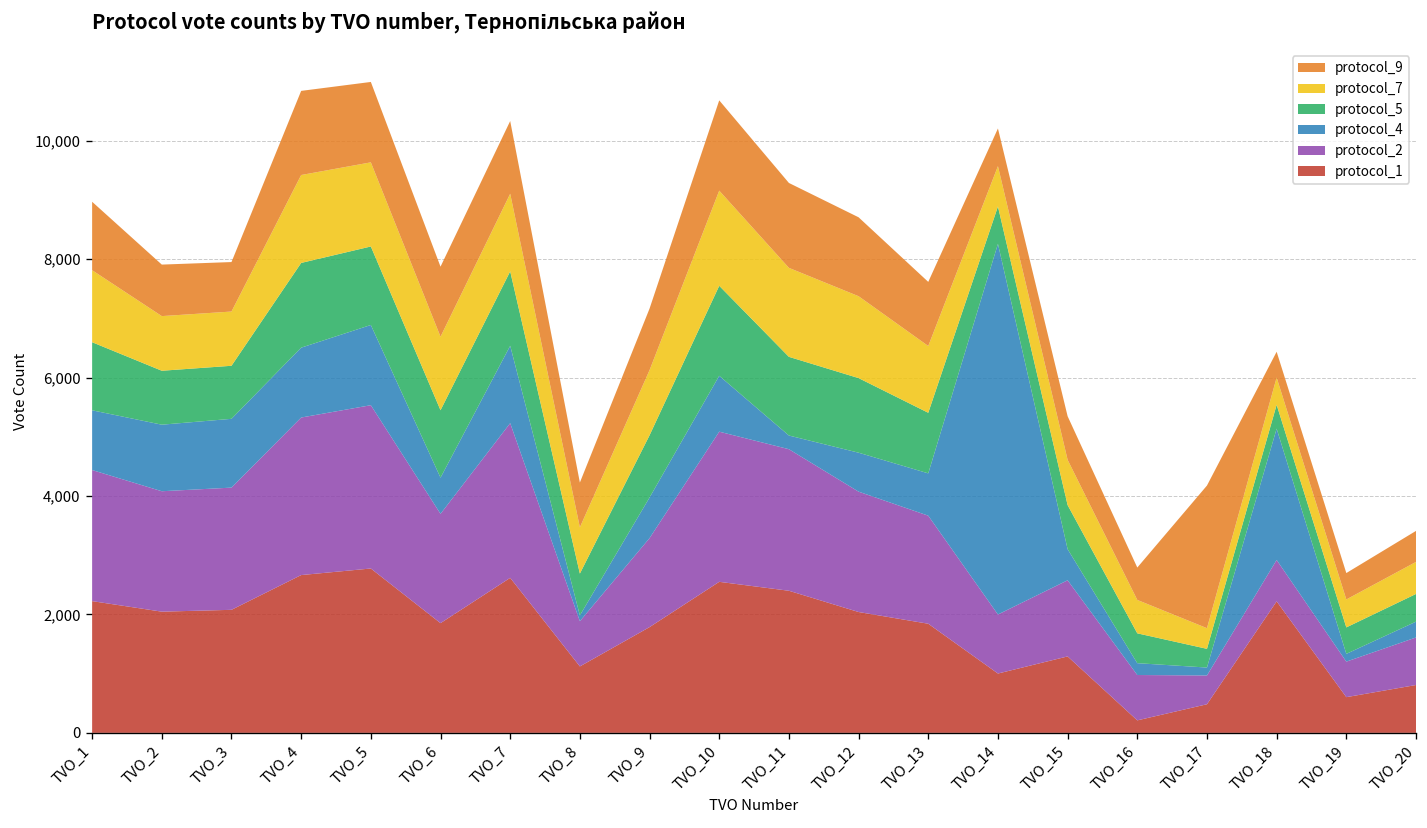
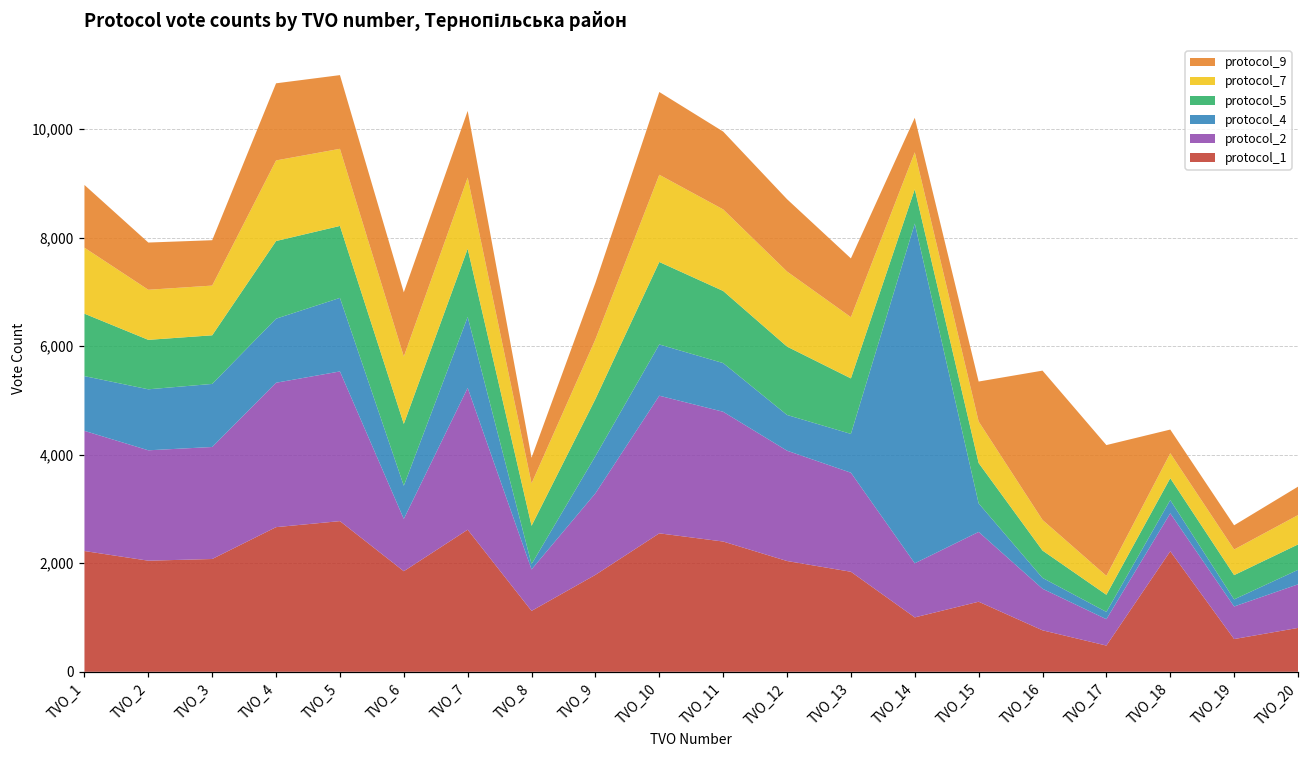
  {
    "protocol_1": {
      "TVO_1": "2,200",
      "TVO_2": "2,000",
      "TVO_3": "2,100",
      "TVO_4": "2,700",
      "TVO_5": "2,800",
      "TVO_6": "1,900",
      "TVO_7": "2,600",
      "TVO_8": "1,100",
      "TVO_9": "1,800",
      "TVO_10": "2,600",
      "TVO_11": "2,400",
      "TVO_12": "2,000",
      "TVO_13": "1,800",
      "TVO_14": "1,000",
      "TVO_15": "1,300",
-     "TVO_16": "200",
+     "TVO_16": "800",
      "TVO_17": "500",
      "TVO_18": "2,200",
      "TVO_19": "600",
      "TVO_20": "800"
    },
    "protocol_2": {
      "TVO_1": "2,200",
      "TVO_2": "2,000",
      "TVO_3": "2,100",
      "TVO_4": "2,700",
      "TVO_5": "2,800",
-     "TVO_6": "1,800",
+     "TVO_6": "1,000",
      "TVO_7": "2,600",
      "TVO_8": "800",
      "TVO_9": "1,500",
      "TVO_10": "2,500",
      "TVO_11": "2,400",
      "TVO_12": "2,000",
      "TVO_13": "1,800",
      "TVO_14": "1,000",
      "TVO_15": "1,300",
      "TVO_16": "800",
      "TVO_17": "500",
      "TVO_18": "700",
      "TVO_19": "600",
      "TVO_20": "800"
    },
    "protocol_4": {
      "TVO_1": "1,000",
      "TVO_2": "1,100",
      "TVO_3": "1,200",
      "TVO_4": "1,200",
      "TVO_5": "1,400",
      "TVO_6": "600",
      "TVO_7": "1,300",
      "TVO_8": "100",
      "TVO_9": "700",
      "TVO_10": "900",
-     "TVO_11": "200",
+     "TVO_11": "900",
      "TVO_12": "700",
      "TVO_13": "700",
      "TVO_14": "6,300",
      "TVO_15": "500",
      "TVO_16": "200",
      "TVO_17": "100",
-     "TVO_18": "2,200",
+     "TVO_18": "200",
      "TVO_19": "100",
      "TVO_20": "300"
    },
    "protocol_5": {
      "TVO_1": "1,200",
      "TVO_2": "900",
      "TVO_3": "900",
      "TVO_4": "1,400",
      "TVO_5": "1,300",
      "TVO_6": "1,100",
      "TVO_7": "1,300",
      "TVO_8": "700",
      "TVO_9": "1,100",
      "TVO_10": "1,500",
      "TVO_11": "1,300",
      "TVO_12": "1,300",
      "TVO_13": "1,000",
      "TVO_14": "600",
      "TVO_15": "700",
      "TVO_16": "500",
      "TVO_17": "300",
      "TVO_18": "400",
      "TVO_19": "400",
      "TVO_20": "500"
    },
    "protocol_7": {
      "TVO_1": "1,200",
      "TVO_2": "900",
      "TVO_3": "900",
      "TVO_4": "1,500",
      "TVO_5": "1,400",
      "TVO_6": "1,200",
      "TVO_7": "1,300",
      "TVO_8": "800",
      "TVO_9": "1,100",
      "TVO_10": "1,600",
      "TVO_11": "1,500",
      "TVO_12": "1,400",
      "TVO_13": "1,100",
      "TVO_14": "700",
      "TVO_15": "800",
      "TVO_16": "600",
      "TVO_17": "300",
      "TVO_18": "500",
      "TVO_19": "500",
      "TVO_20": "500"
    },
    "protocol_9": {
      "TVO_1": "1,200",
      "TVO_2": "900",
      "TVO_3": "800",
      "TVO_4": "1,400",
      "TVO_5": "1,400",
      "TVO_6": "1,200",
      "TVO_7": "1,200",
-     "TVO_8": "800",
+     "TVO_8": "500",
      "TVO_9": "1,000",
      "TVO_10": "1,500",
      "TVO_11": "1,400",
      "TVO_12": "1,300",
      "TVO_13": "1,100",
      "TVO_14": "600",
      "TVO_15": "700",
-     "TVO_16": "500",
+     "TVO_16": "2,800",
      "TVO_17": "2,400",
      "TVO_18": "400",
      "TVO_19": "400",
      "TVO_20": "500"
    }
  }
